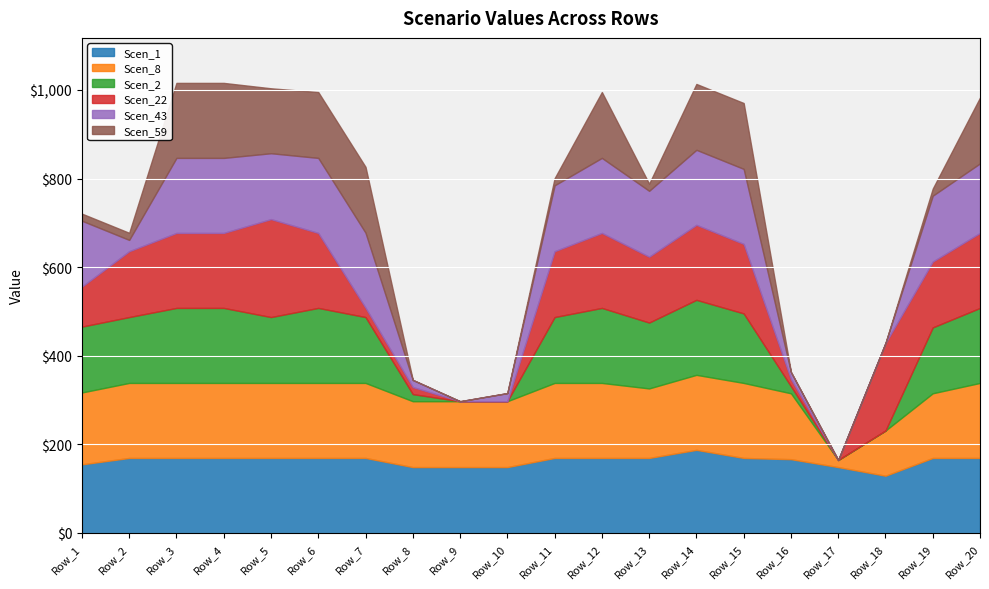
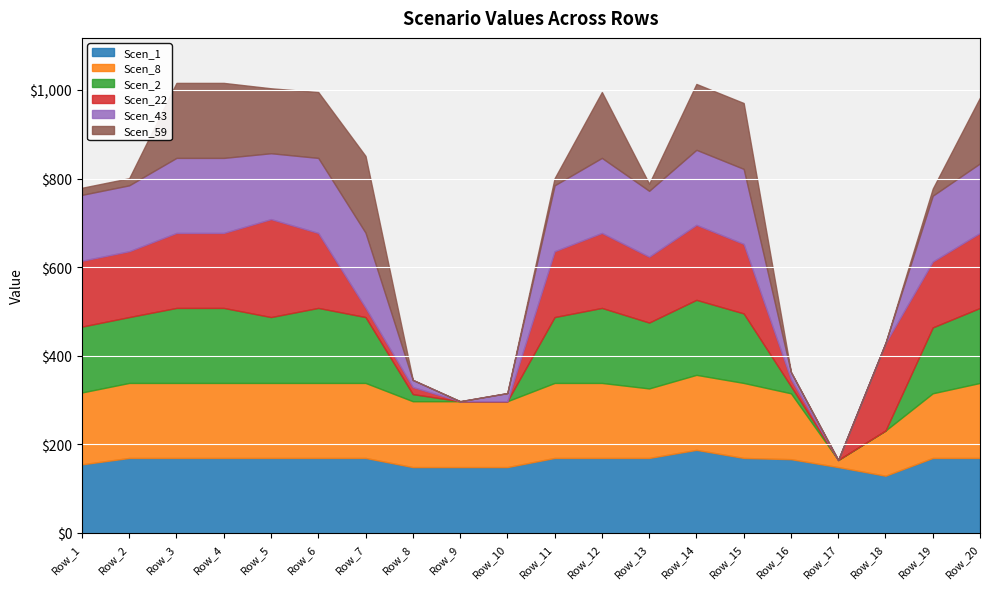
  {
    "Scen_1": {
      "Row_1": "$150",
      "Row_2": "$170",
      "Row_3": "$170",
      "Row_4": "$170",
      "Row_5": "$170",
      "Row_6": "$170",
      "Row_7": "$170",
      "Row_8": "$150",
      "Row_9": "$150",
      "Row_10": "$150",
      "Row_11": "$170",
      "Row_12": "$170",
      "Row_13": "$170",
      "Row_14": "$190",
      "Row_15": "$170",
      "Row_16": "$170",
      "Row_17": "$150",
      "Row_18": "$130",
      "Row_19": "$170",
      "Row_20": "$170"
    },
    "Scen_8": {
      "Row_1": "$160",
      "Row_2": "$170",
      "Row_3": "$170",
      "Row_4": "$170",
      "Row_5": "$170",
      "Row_6": "$170",
      "Row_7": "$170",
      "Row_8": "$150",
      "Row_11": "$170",
      "Row_12": "$170",
      "Row_13": "$160",
      "Row_14": "$170",
      "Row_15": "$170",
      "Row_16": "$150",
      "Row_19": "$150",
      "Row_20": "$170"
    },
    "Scen_2": {
      "Row_1": "$150",
      "Row_2": "$150",
      "Row_3": "$170",
      "Row_4": "$170",
      "Row_5": "$150",
      "Row_6": "$170",
      "Row_7": "$150",
      "Row_8": "$20",
      "Row_11": "$150",
      "Row_12": "$170",
      "Row_13": "$150",
      "Row_14": "$170",
      "Row_15": "$160",
      "Row_16": "$20",
      "Row_19": "$150",
      "Row_20": "$170"
    },
    "Scen_22": {
-     "Row_1": "$90",
+     "Row_1": "$150",
      "Row_2": "$150",
      "Row_3": "$170",
      "Row_4": "$170",
      "Row_5": "$220",
      "Row_6": "$170",
      "Row_7": "$20",
      "Row_8": "$20",
      "Row_11": "$150",
      "Row_12": "$170",
      "Row_13": "$150",
      "Row_14": "$170",
      "Row_15": "$160",
      "Row_16": "$20",
      "Row_19": "$150",
      "Row_20": "$170"
    },
    "Scen_43": {
      "Row_1": "$150",
-     "Row_2": "$30",
+     "Row_2": "$150",
      "Row_3": "$170",
      "Row_4": "$170",
      "Row_5": "$150",
      "Row_6": "$170",
      "Row_7": "$170",
      "Row_11": "$150",
      "Row_12": "$170",
      "Row_13": "$150",
      "Row_14": "$170",
      "Row_15": "$170",
      "Row_19": "$150",
      "Row_20": "$160"
    },
    "Scen_59": {
      "Row_1": "$20",
      "Row_2": "$20",
      "Row_3": "$170",
      "Row_4": "$170",
      "Row_5": "$150",
      "Row_6": "$150",
-     "Row_7": "$150",
+     "Row_7": "$170",
      "Row_11": "$20",
      "Row_12": "$150",
      "Row_13": "$20",
      "Row_14": "$150",
      "Row_15": "$150",
      "Row_19": "$20",
      "Row_20": "$150"
    }
  }
